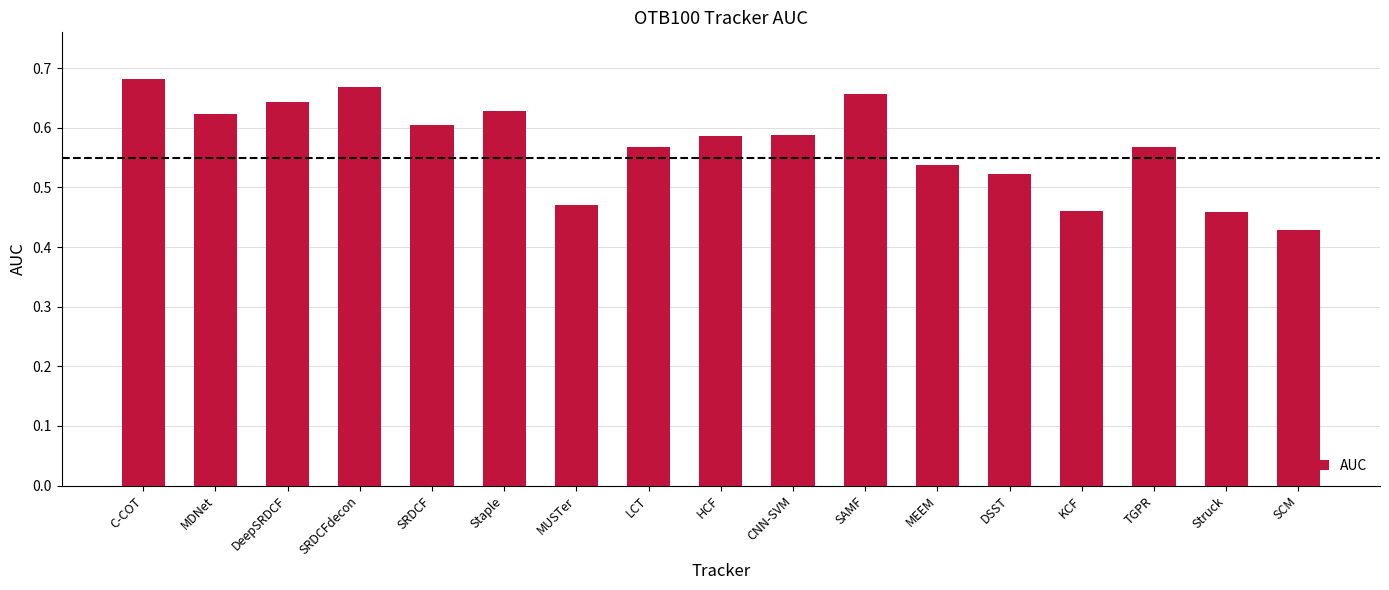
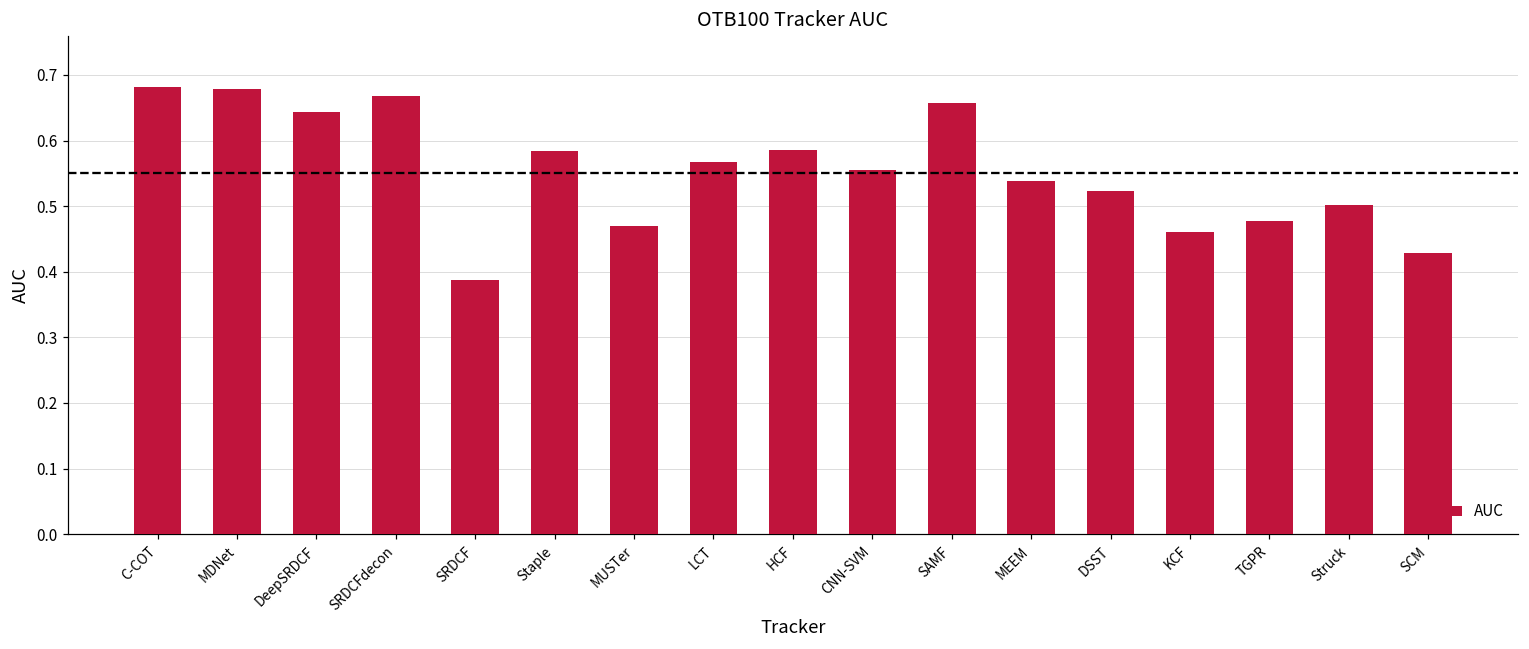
  {
    "C-COT": 0.68,
-   "MDNet": 0.62,
+   "MDNet": 0.68,
    "DeepSRDCF": 0.64,
    "SRDCFdecon": 0.67,
-   "SRDCF": 0.61,
-   "Staple": 0.63,
+   "SRDCF": 0.39,
+   "Staple": 0.58,
    "MUSTer": 0.47,
    "LCT": 0.57,
    "HCF": 0.59,
-   "CNN-SVM": 0.59,
+   "CNN-SVM": 0.56,
    "SAMF": 0.66,
    "MEEM": 0.54,
    "DSST": 0.52,
    "KCF": 0.46,
-   "TGPR": 0.57,
-   "Struck": 0.46,
+   "TGPR": 0.48,
+   "Struck": 0.50,
    "SCM": 0.43
  }
